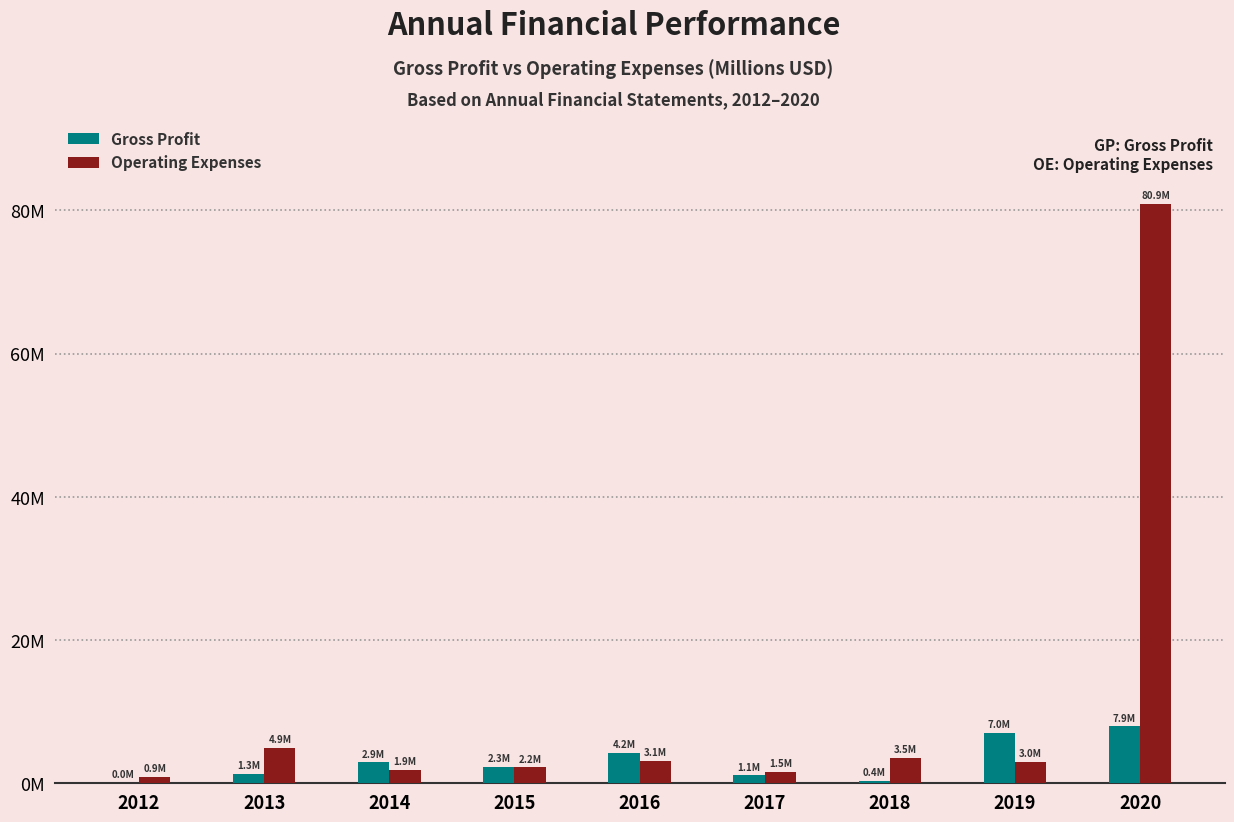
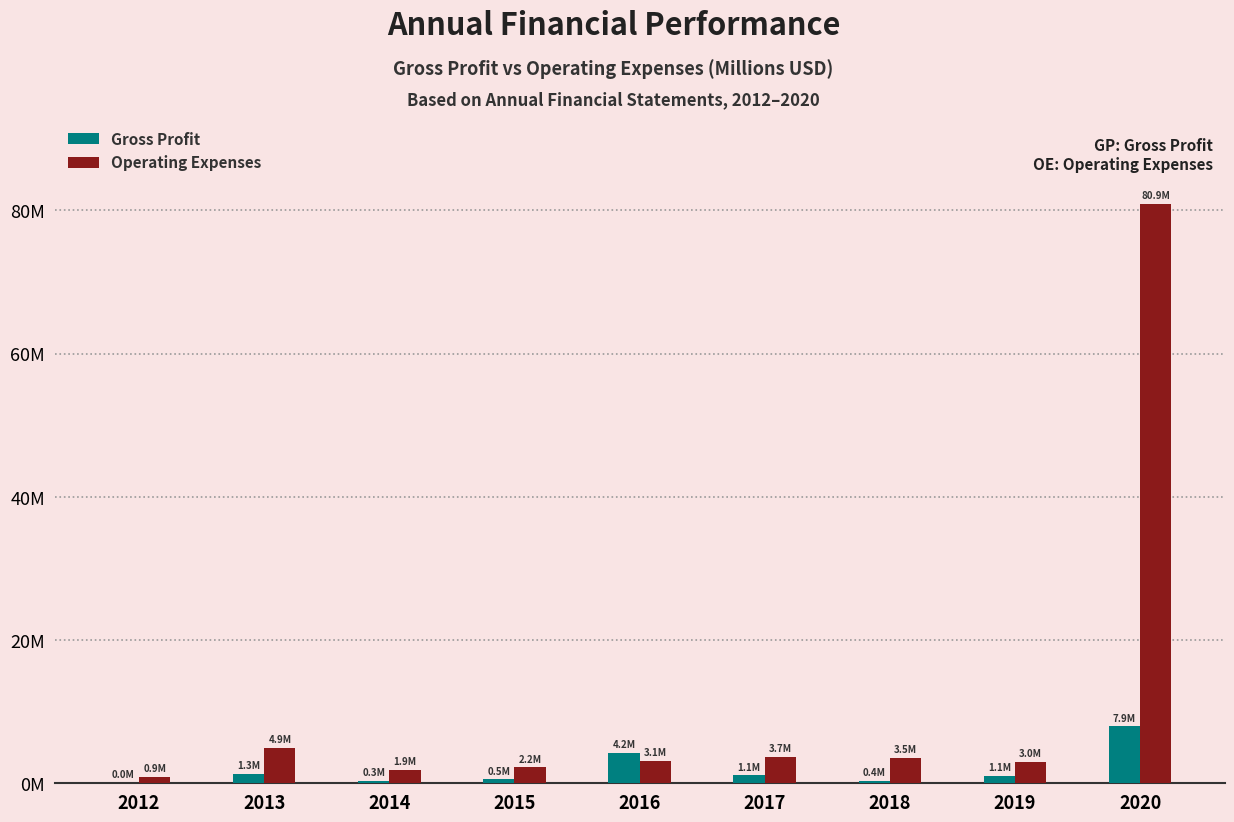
  {
    "Gross Profit": {
      "2012": "0.0M",
      "2013": "1.3M",
-     "2014": "2.9M",
-     "2015": "2.3M",
+     "2014": "0.3M",
+     "2015": "0.5M",
      "2016": "4.2M",
      "2017": "1.1M",
      "2018": "0.4M",
-     "2019": "7.0M",
+     "2019": "1.1M",
      "2020": "7.9M"
    },
    "Operating Expenses": {
      "2012": "0.9M",
      "2013": "4.9M",
      "2014": "1.9M",
      "2015": "2.2M",
      "2016": "3.1M",
-     "2017": "1.5M",
+     "2017": "3.7M",
      "2018": "3.5M",
      "2019": "3.0M",
      "2020": "80.9M"
    }
  }
